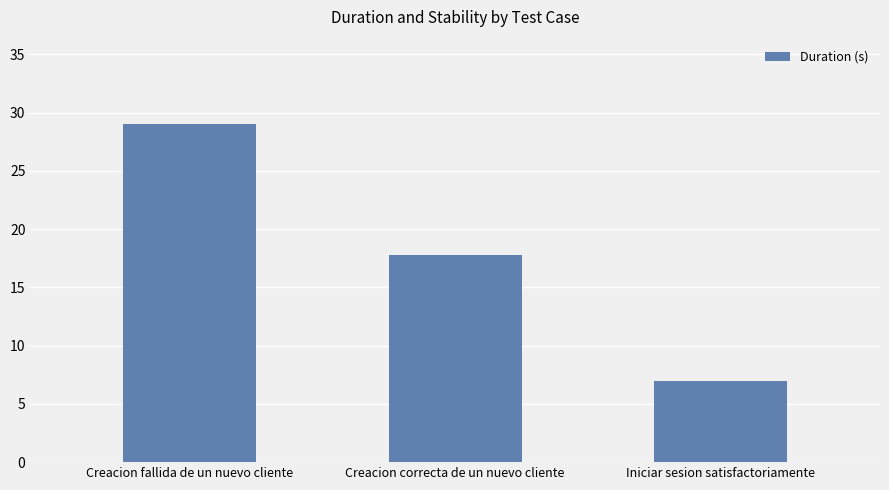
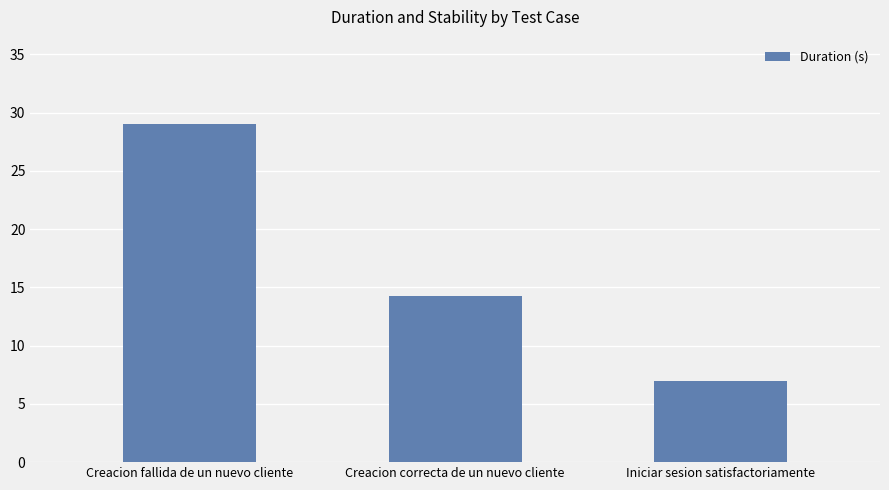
  {
    "Creacion fallida de un nuevo cliente": 29.0,
-   "Creacion correcta de un nuevo cliente": 17.7,
+   "Creacion correcta de un nuevo cliente": 14.2,
    "Iniciar sesion satisfactoriamente": 6.9
  }
